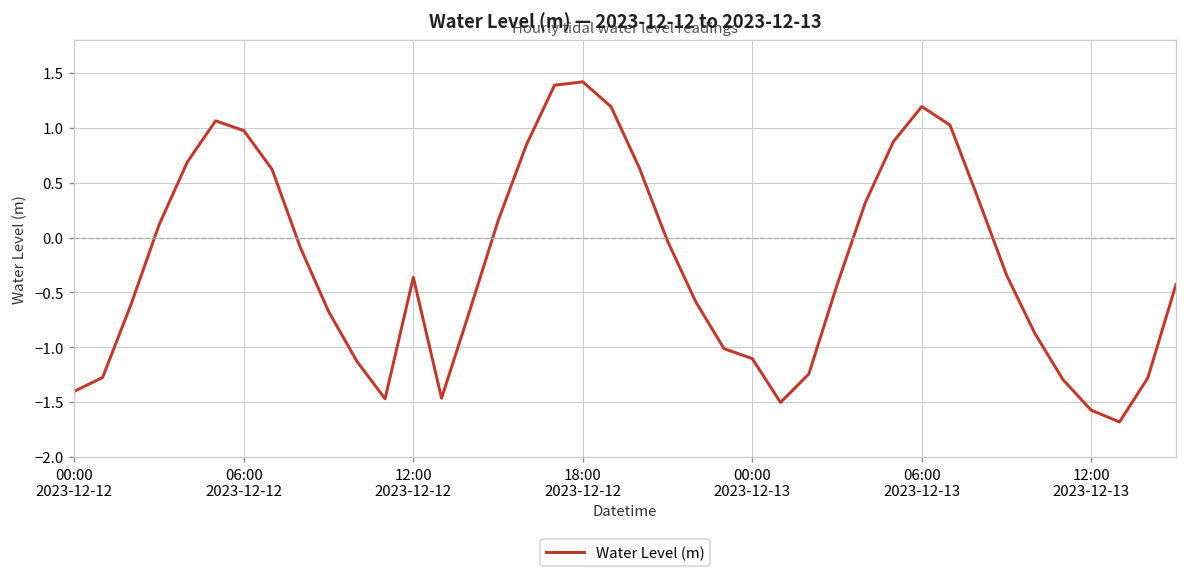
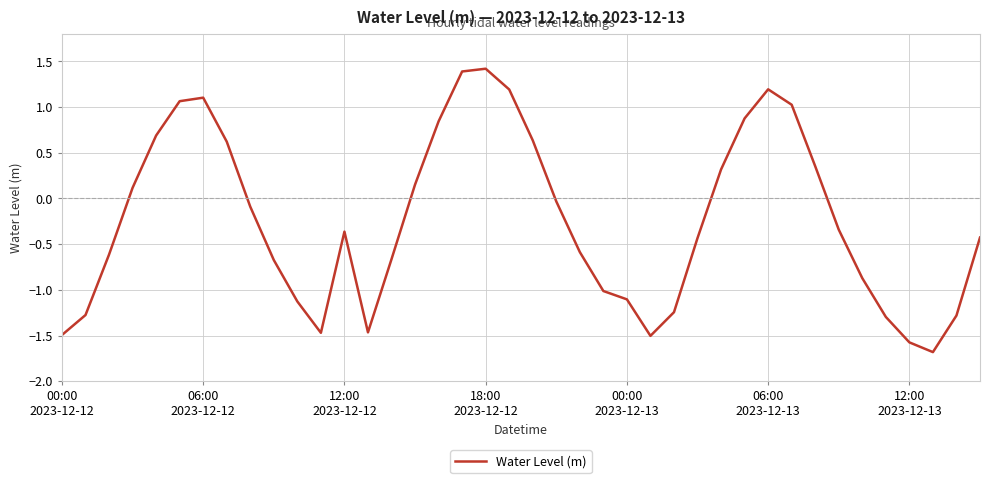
  {
-   "00:00 2023-12-12": -1.4,
-   "06:00 2023-12-12": 1.0,
+   "00:00 2023-12-12": -1.5,
+   "06:00 2023-12-12": 1.1,
    "12:00 2023-12-12": -0.4,
    "18:00 2023-12-12": 1.4,
    "00:00 2023-12-13": -1.1,
    "06:00 2023-12-13": 1.2,
    "12:00 2023-12-13": -1.6
  }
